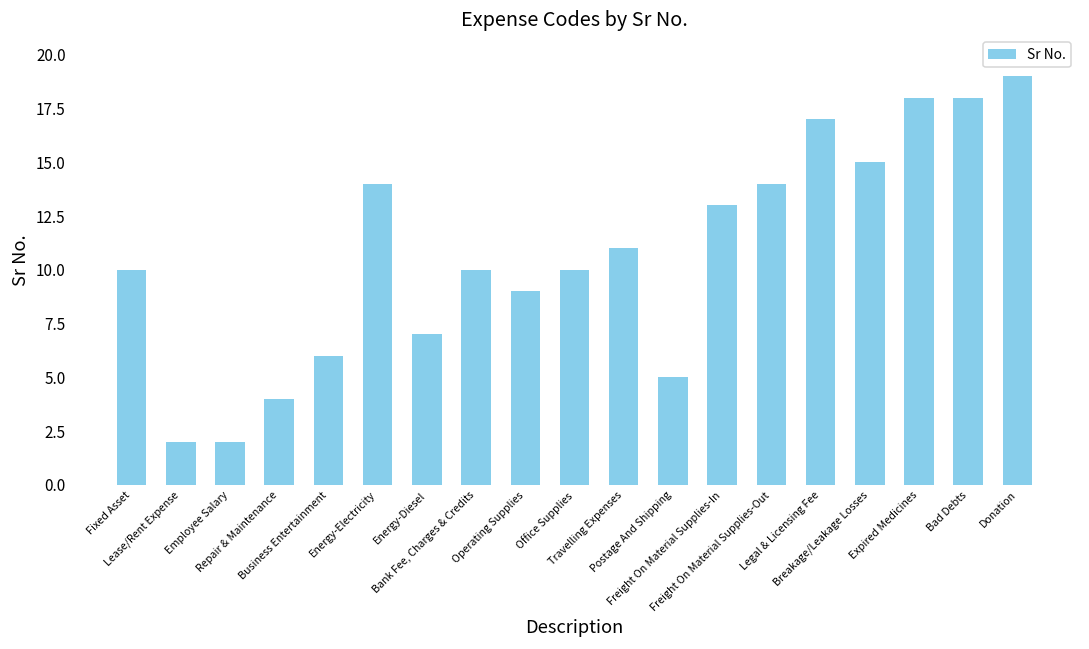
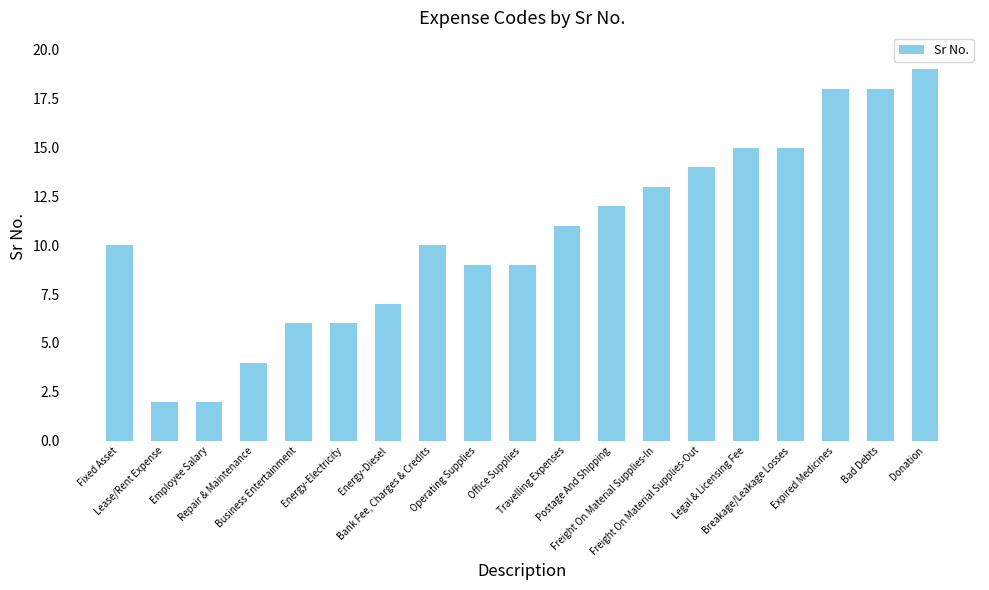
  {
    "Fixed Asset": 10,
    "Lease/Rent Expense": 2,
    "Employee Salary": 2,
    "Repair & Maintenance": 4,
    "Business Entertainment": 6,
-   "Energy-Electricity": 14,
+   "Energy-Electricity": 6,
    "Energy-Diesel": 7,
    "Bank Fee, Charges & Credits": 10,
    "Operating Supplies": 9,
-   "Office Supplies": 10,
+   "Office Supplies": 9,
    "Travelling Expenses": 11,
-   "Postage And Shipping": 5,
+   "Postage And Shipping": 12,
    "Freight On Material Supplies-In": 13,
    "Freight On Material Supplies-Out": 14,
-   "Legal & Licensing Fee": 17,
+   "Legal & Licensing Fee": 15,
    "Breakage/Leakage Losses": 15,
    "Expired Medicines": 18,
    "Bad Debts": 18,
    "Donation": 19
  }
